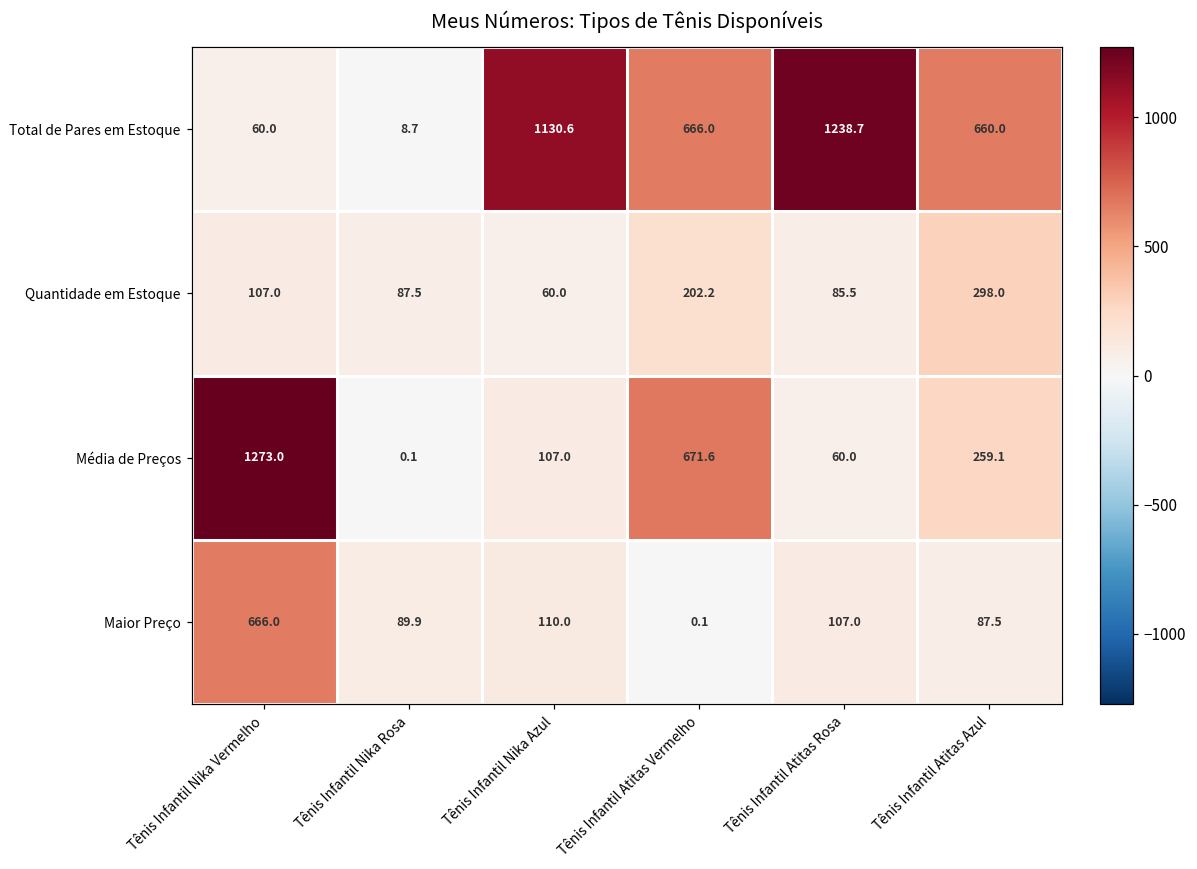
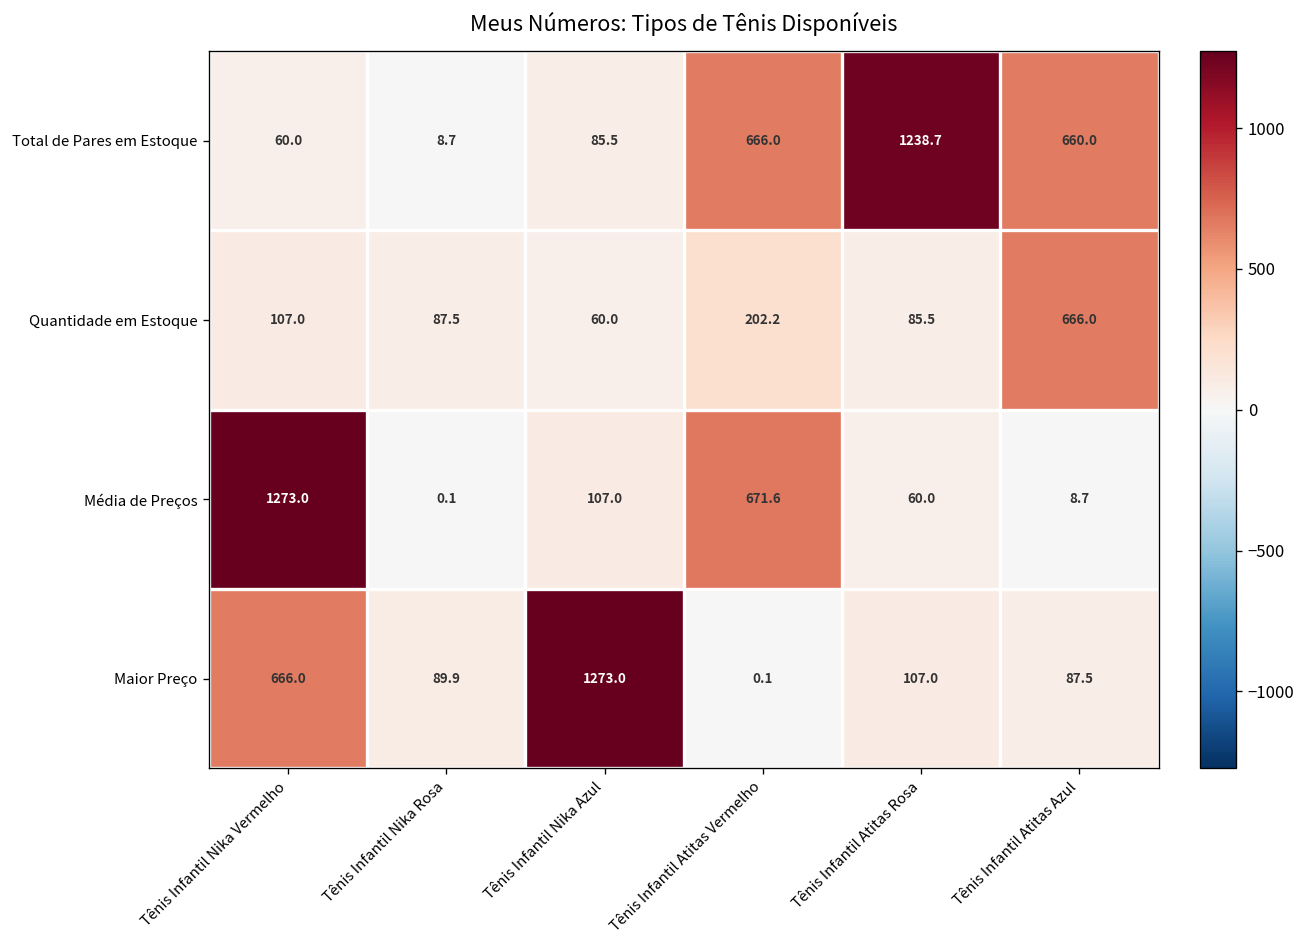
  {
    "Total de Pares em Estoque": {
      "Tênis Infantil Nika Vermelho": 60.0,
      "Tênis Infantil Nika Rosa": 8.7,
-     "Tênis Infantil Nika Azul": 1130.6,
+     "Tênis Infantil Nika Azul": 85.5,
      "Tênis Infantil Atitas Vermelho": 666.0,
      "Tênis Infantil Atitas Rosa": 1238.7,
      "Tênis Infantil Atitas Azul": 660.0
    },
    "Quantidade em Estoque": {
      "Tênis Infantil Nika Vermelho": 107.0,
      "Tênis Infantil Nika Rosa": 87.5,
      "Tênis Infantil Nika Azul": 60.0,
      "Tênis Infantil Atitas Vermelho": 202.2,
      "Tênis Infantil Atitas Rosa": 85.5,
-     "Tênis Infantil Atitas Azul": 298.0
+     "Tênis Infantil Atitas Azul": 666.0
    },
    "Média de Preços": {
      "Tênis Infantil Nika Vermelho": 1273.0,
      "Tênis Infantil Nika Rosa": 0.1,
      "Tênis Infantil Nika Azul": 107.0,
      "Tênis Infantil Atitas Vermelho": 671.6,
      "Tênis Infantil Atitas Rosa": 60.0,
-     "Tênis Infantil Atitas Azul": 259.1
+     "Tênis Infantil Atitas Azul": 8.7
    },
    "Maior Preço": {
      "Tênis Infantil Nika Vermelho": 666.0,
      "Tênis Infantil Nika Rosa": 89.9,
-     "Tênis Infantil Nika Azul": 110.0,
+     "Tênis Infantil Nika Azul": 1273.0,
      "Tênis Infantil Atitas Vermelho": 0.1,
      "Tênis Infantil Atitas Rosa": 107.0,
      "Tênis Infantil Atitas Azul": 87.5
    }
  }
